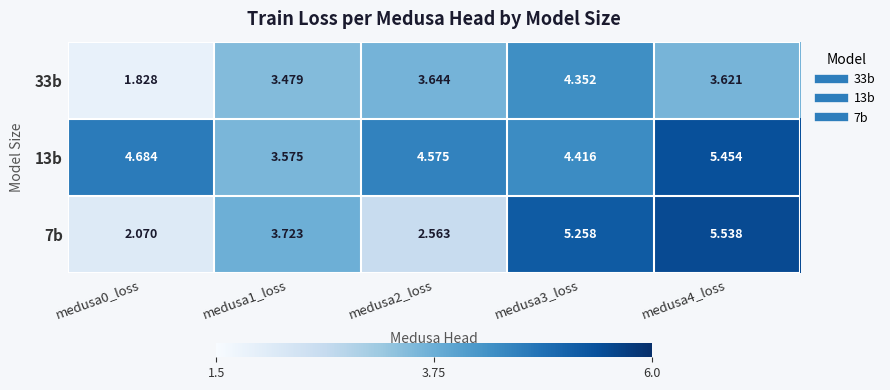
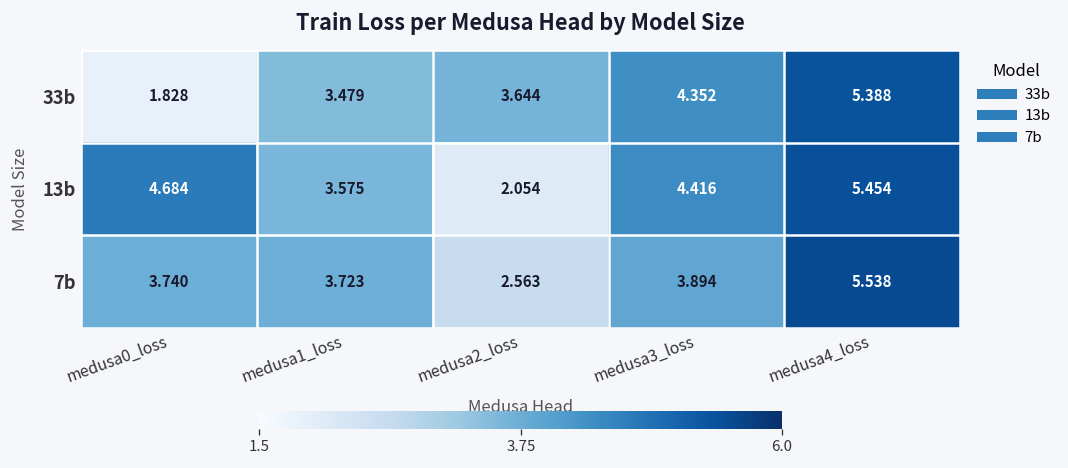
  {
    "33b": {
      "medusa0_loss": 1.828,
      "medusa1_loss": 3.479,
      "medusa2_loss": 3.644,
      "medusa3_loss": 4.352,
-     "medusa4_loss": 3.621
+     "medusa4_loss": 5.388
    },
    "13b": {
      "medusa0_loss": 4.684,
      "medusa1_loss": 3.575,
-     "medusa2_loss": 4.575,
+     "medusa2_loss": 2.054,
      "medusa3_loss": 4.416,
      "medusa4_loss": 5.454
    },
    "7b": {
-     "medusa0_loss": 2.070,
+     "medusa0_loss": 3.740,
      "medusa1_loss": 3.723,
      "medusa2_loss": 2.563,
-     "medusa3_loss": 5.258,
+     "medusa3_loss": 3.894,
      "medusa4_loss": 5.538
    }
  }
